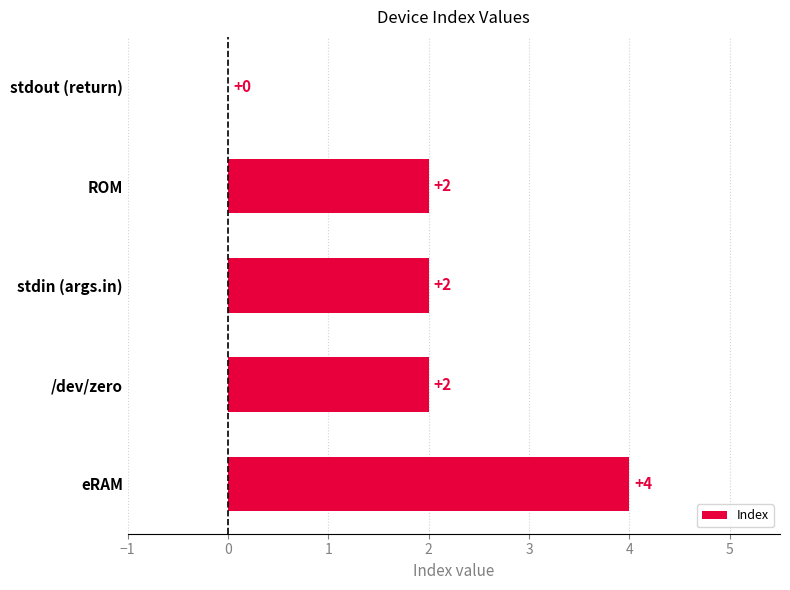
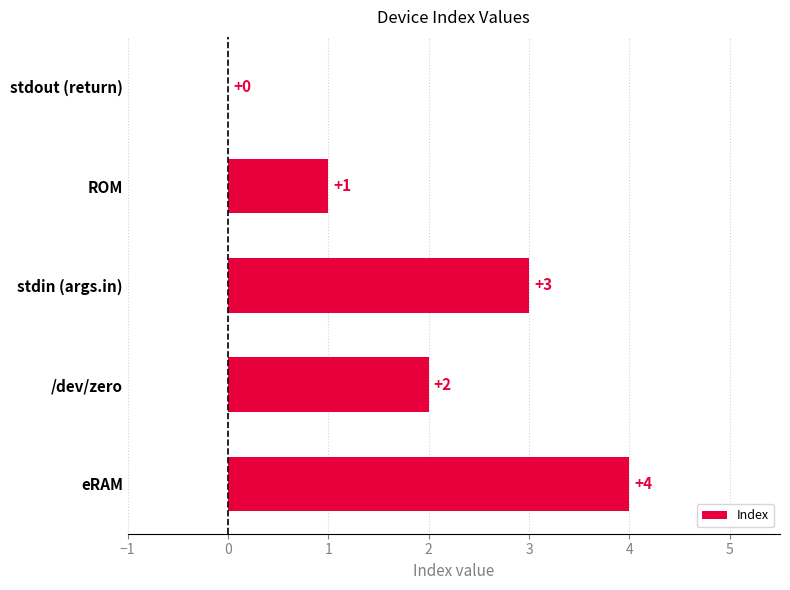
  {
    "stdout (return)": "+0",
-   "ROM": "+2",
-   "stdin (args.in)": "+2",
+   "ROM": "+1",
+   "stdin (args.in)": "+3",
    "/dev/zero": "+2",
    "eRAM": "+4"
  }
